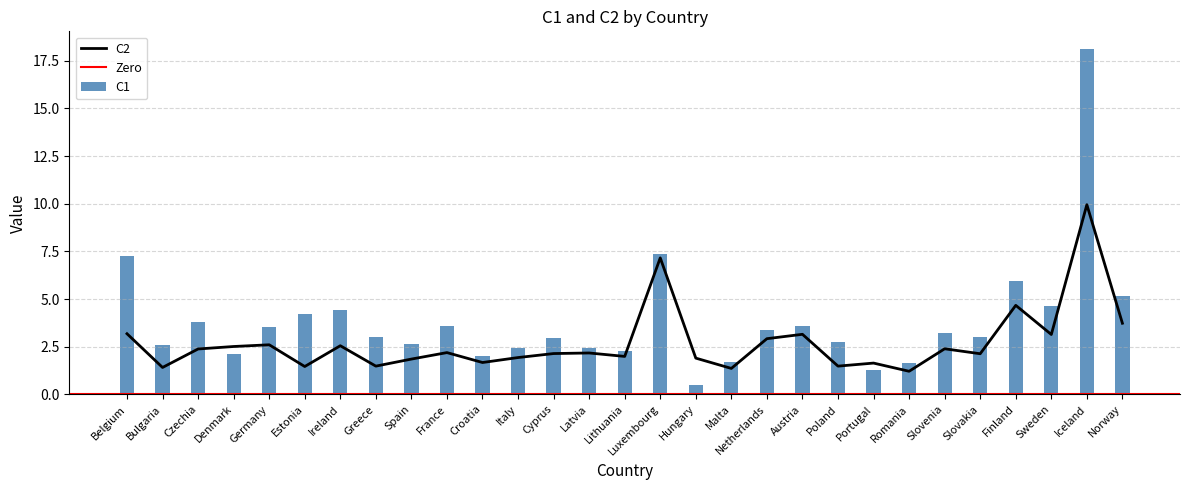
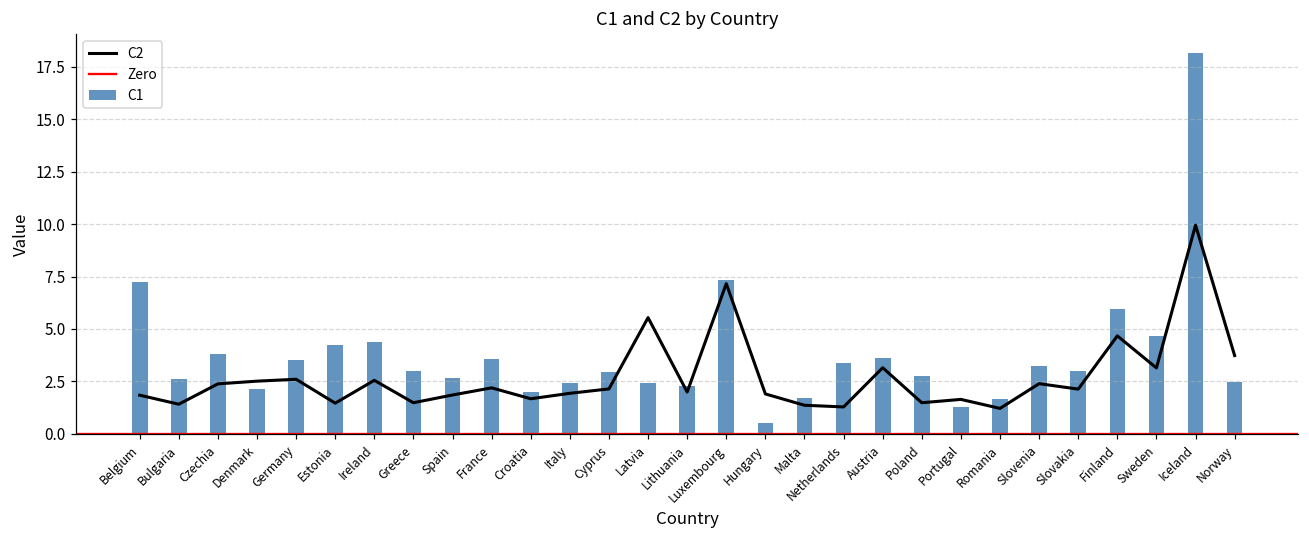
  {
    "C2": {
-     "Belgium": 3.2,
+     "Belgium": 1.8,
      "Bulgaria": 1.4,
      "Czechia": 2.4,
      "Denmark": 2.5,
      "Germany": 2.6,
      "Estonia": 1.5,
      "Ireland": 2.6,
      "Greece": 1.5,
      "Spain": 1.9,
      "France": 2.2,
      "Croatia": 1.7,
      "Italy": 1.9,
      "Cyprus": 2.1,
-     "Latvia": 2.2,
+     "Latvia": 5.5,
      "Lithuania": 2.0,
      "Luxembourg": 7.2,
      "Hungary": 1.9,
      "Malta": 1.4,
-     "Netherlands": 2.9,
+     "Netherlands": 1.3,
      "Austria": 3.2,
      "Poland": 1.5,
      "Portugal": 1.6,
      "Romania": 1.2,
      "Slovenia": 2.4,
      "Slovakia": 2.1,
      "Finland": 4.7,
      "Sweden": 3.1,
      "Iceland": 10.0,
      "Norway": 3.7
    },
    "C1": {
      "Belgium": 7.2,
      "Bulgaria": 2.6,
      "Czechia": 3.8,
      "Denmark": 2.1,
      "Germany": 3.5,
      "Estonia": 4.2,
      "Ireland": 4.4,
      "Greece": 3.0,
      "Spain": 2.7,
      "France": 3.6,
      "Croatia": 2.0,
      "Italy": 2.4,
      "Cyprus": 2.9,
      "Latvia": 2.4,
      "Lithuania": 2.3,
      "Luxembourg": 7.3,
      "Hungary": 0.5,
      "Malta": 1.7,
      "Netherlands": 3.4,
      "Austria": 3.6,
      "Poland": 2.7,
      "Portugal": 1.3,
      "Romania": 1.7,
      "Slovenia": 3.2,
      "Slovakia": 3.0,
      "Finland": 6.0,
      "Sweden": 4.6,
      "Iceland": 18.1,
-     "Norway": 5.2
+     "Norway": 2.5
    }
  }
